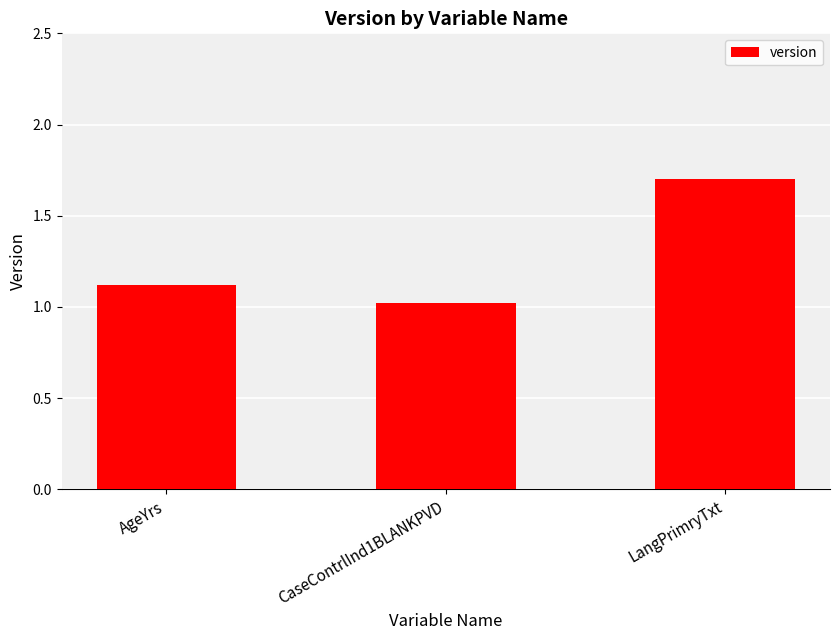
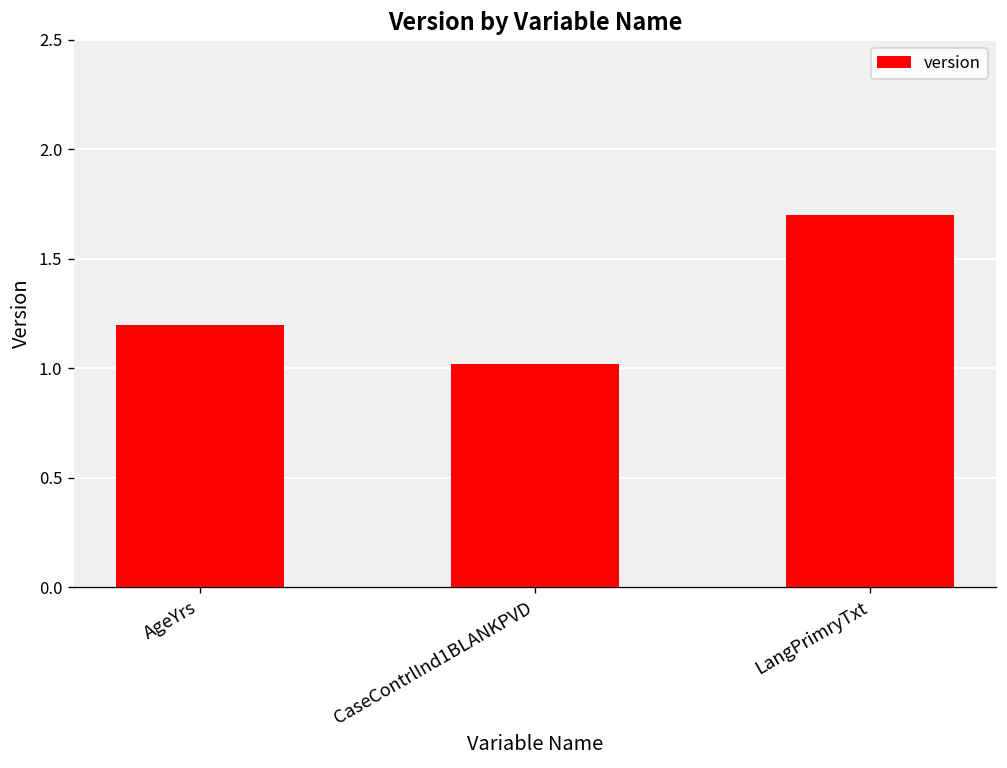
  {
-   "AgeYrs": 1.12,
+   "AgeYrs": 1.20,
    "CaseContrlInd1BLANKPVD": 1.02,
    "LangPrimryTxt": 1.70
  }
